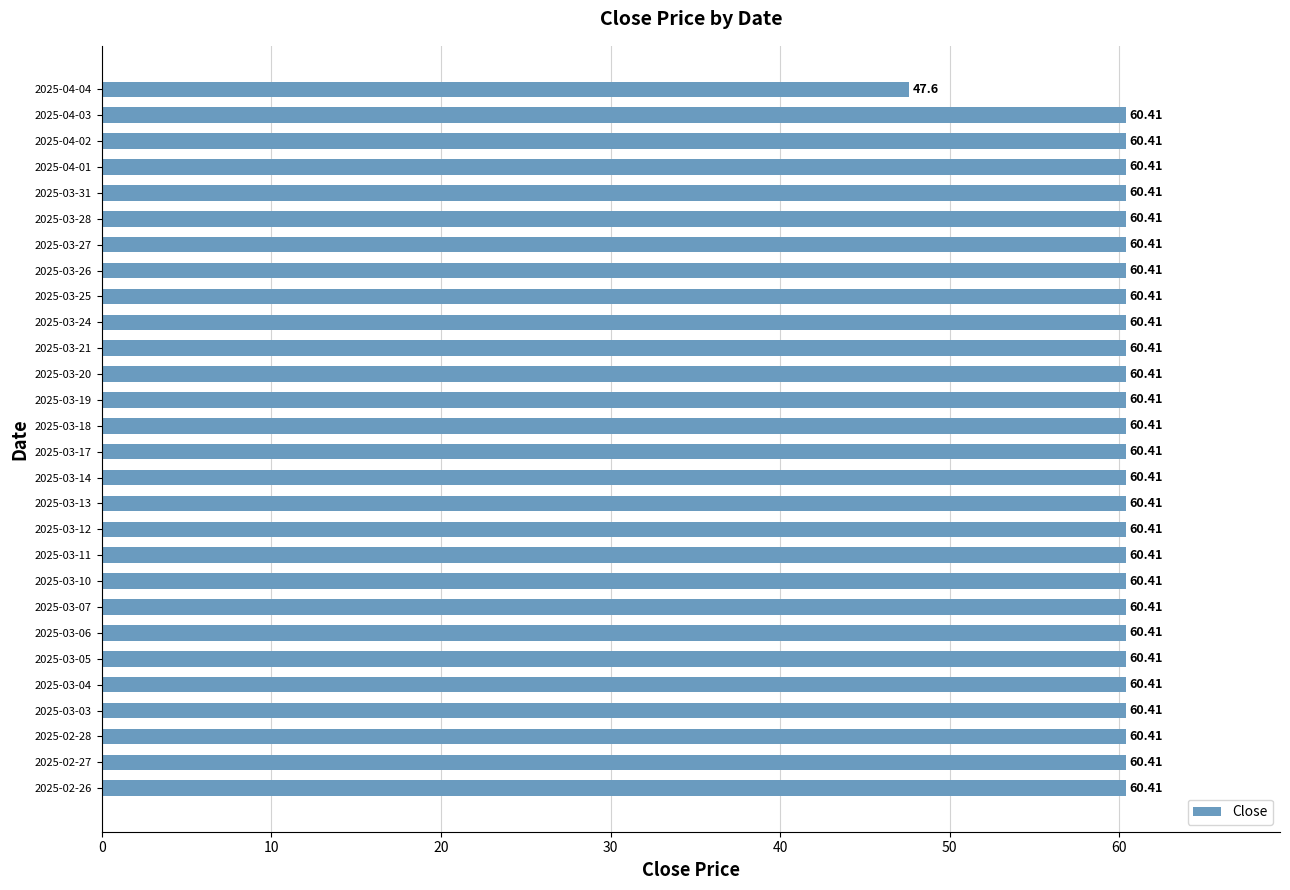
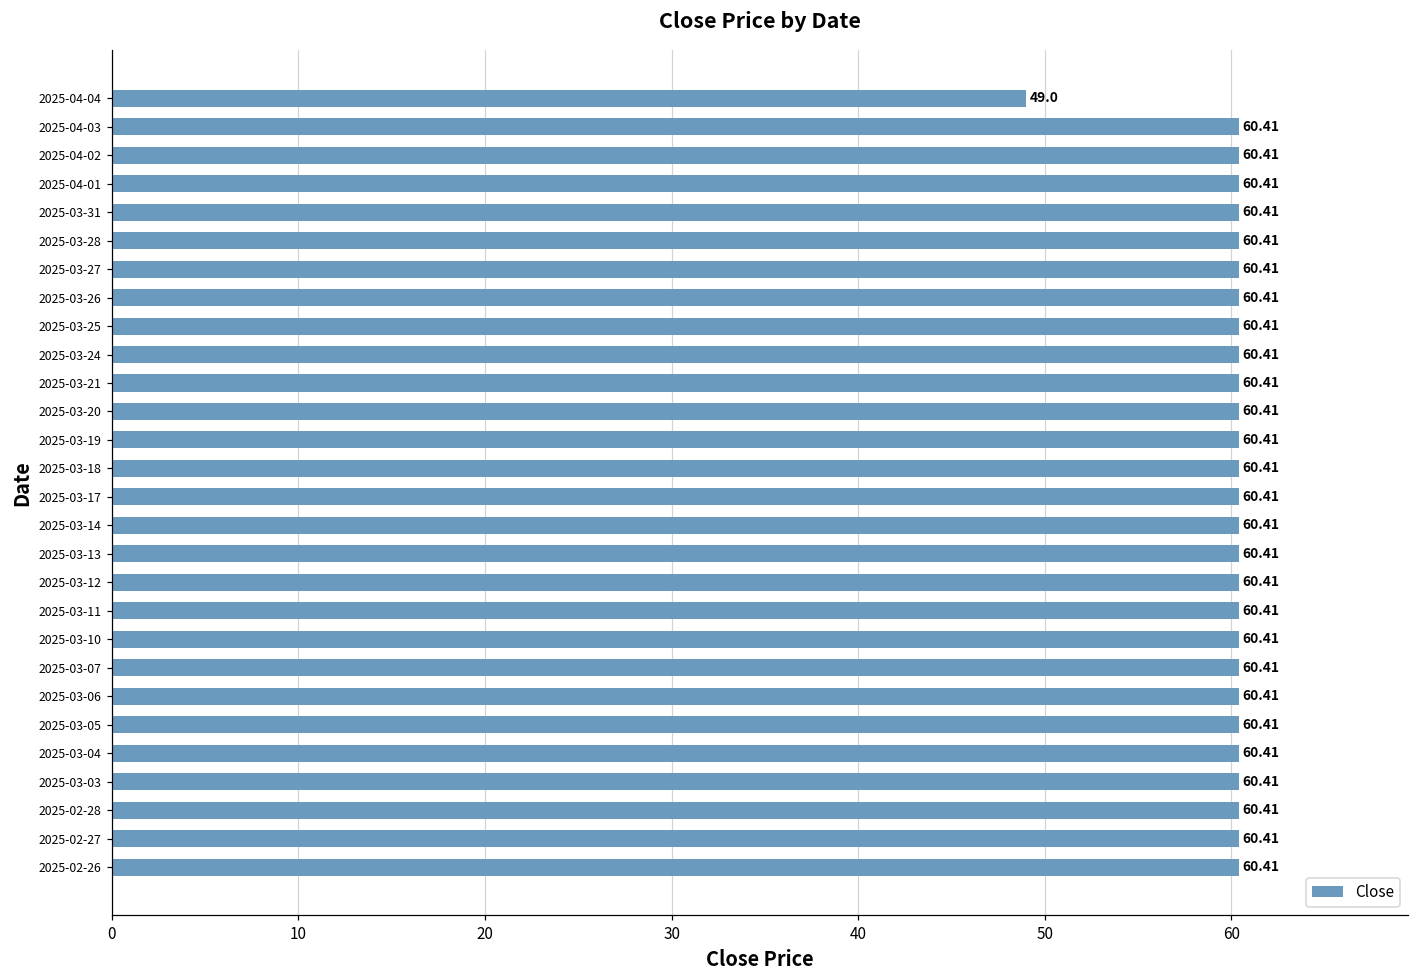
  {
-   "2025-04-04": 47.6,
+   "2025-04-04": 49.0,
    "2025-04-03": 60.41,
    "2025-04-02": 60.41,
    "2025-04-01": 60.41,
    "2025-03-31": 60.41,
    "2025-03-28": 60.41,
    "2025-03-27": 60.41,
    "2025-03-26": 60.41,
    "2025-03-25": 60.41,
    "2025-03-24": 60.41,
    "2025-03-21": 60.41,
    "2025-03-20": 60.41,
    "2025-03-19": 60.41,
    "2025-03-18": 60.41,
    "2025-03-17": 60.41,
    "2025-03-14": 60.41,
    "2025-03-13": 60.41,
    "2025-03-12": 60.41,
    "2025-03-11": 60.41,
    "2025-03-10": 60.41,
    "2025-03-07": 60.41,
    "2025-03-06": 60.41,
    "2025-03-05": 60.41,
    "2025-03-04": 60.41,
    "2025-03-03": 60.41,
    "2025-02-28": 60.41,
    "2025-02-27": 60.41,
    "2025-02-26": 60.41
  }
